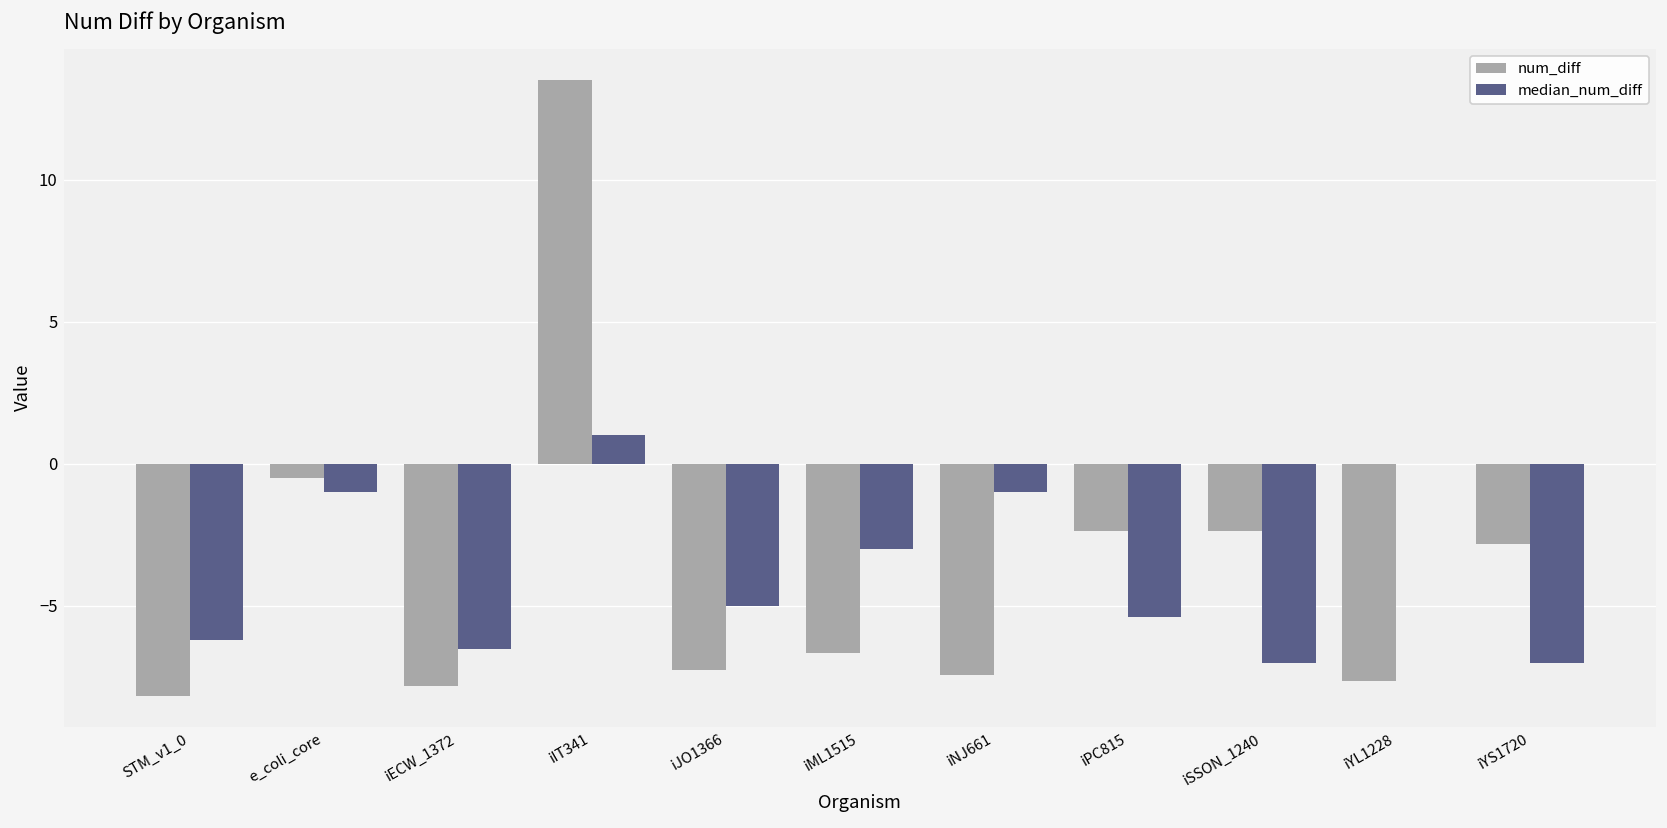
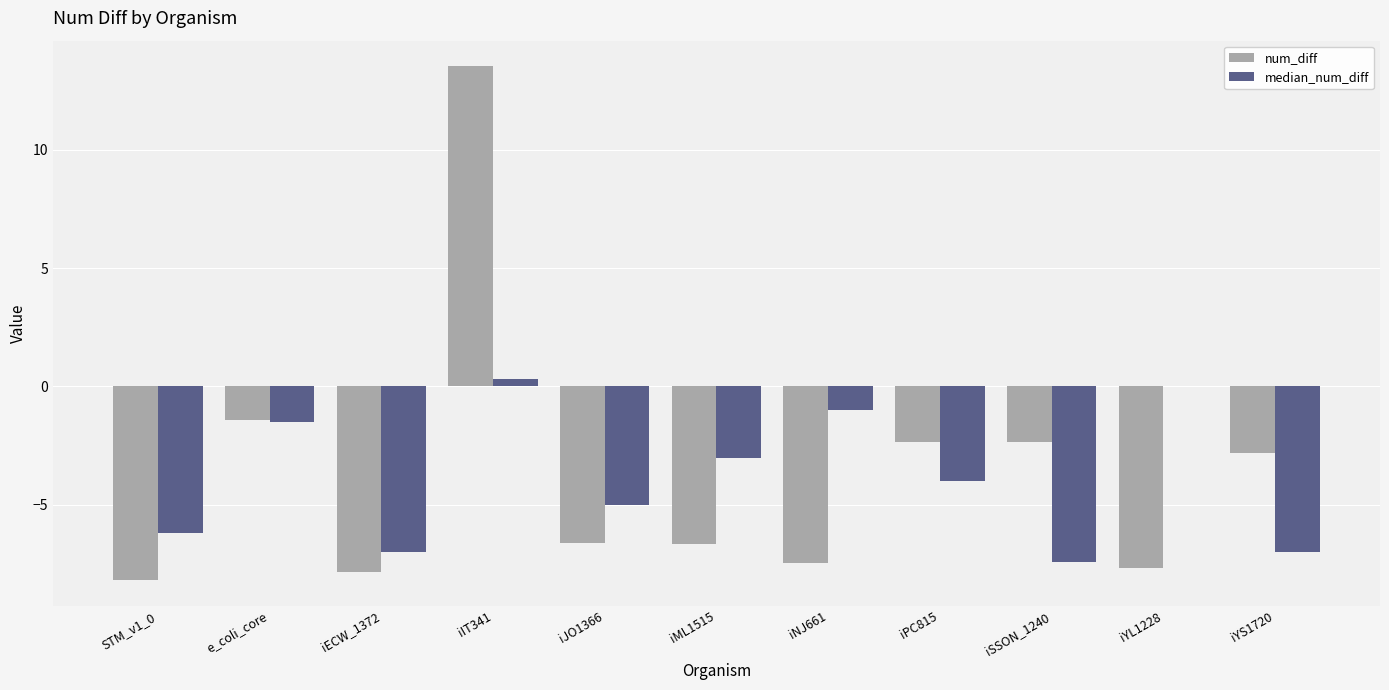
  {
    "num_diff": {
      "STM_v1_0": -8.2,
-     "e_coli_core": -0.5,
+     "e_coli_core": -1.4,
      "iECW_1372": -7.8,
      "iIT341": 13.5,
-     "iJO1366": -7.3,
+     "iJO1366": -6.6,
      "iML1515": -6.6,
      "iNJ661": -7.4,
      "iPC815": -2.4,
      "iSSON_1240": -2.4,
      "iYL1228": -7.6,
      "iYS1720": -2.8
    },
    "median_num_diff": {
      "STM_v1_0": -6.2,
-     "e_coli_core": -1.0,
-     "iECW_1372": -6.5,
-     "iIT341": 1.0,
+     "e_coli_core": -1.5,
+     "iECW_1372": -7.0,
+     "iIT341": 0.3,
      "iJO1366": -5.0,
      "iML1515": -3.0,
      "iNJ661": -1.0,
-     "iPC815": -5.4,
-     "iSSON_1240": -7.0,
+     "iPC815": -4.0,
+     "iSSON_1240": -7.4,
      "iYL1228": 0.0,
      "iYS1720": -7.0
    }
  }
